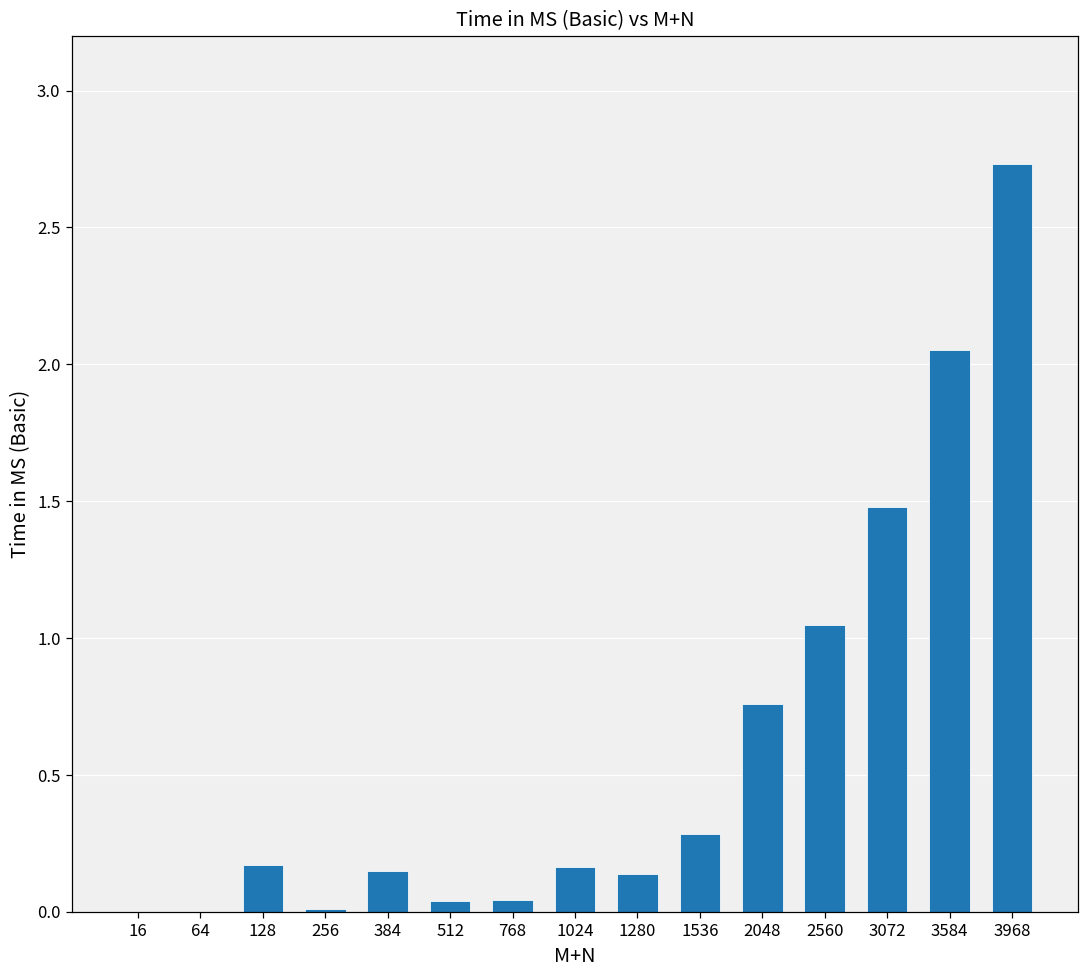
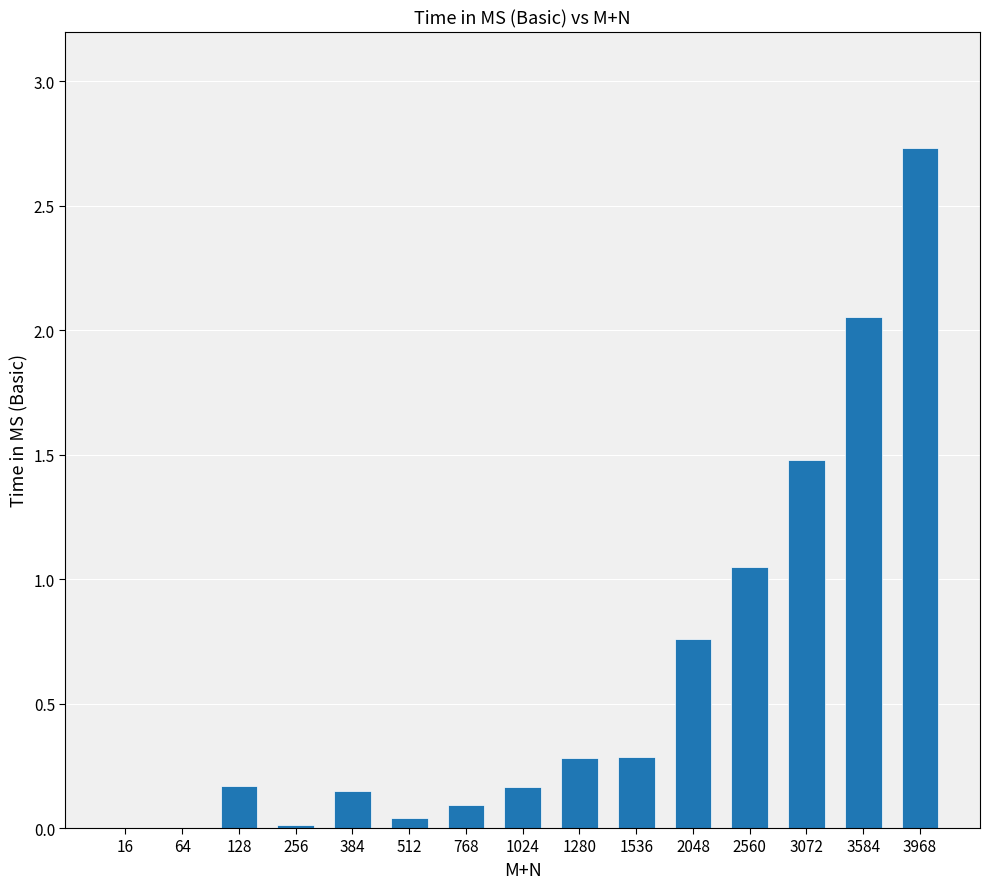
  {
    "128": 0.17,
    "256": 0.01,
    "384": 0.15,
    "512": 0.04,
-   "768": 0.04,
+   "768": 0.09,
    "1024": 0.17,
-   "1280": 0.14,
+   "1280": 0.28,
    "1536": 0.28,
    "2048": 0.76,
    "2560": 1.05,
    "3072": 1.48,
    "3584": 2.05,
    "3968": 2.73
  }
